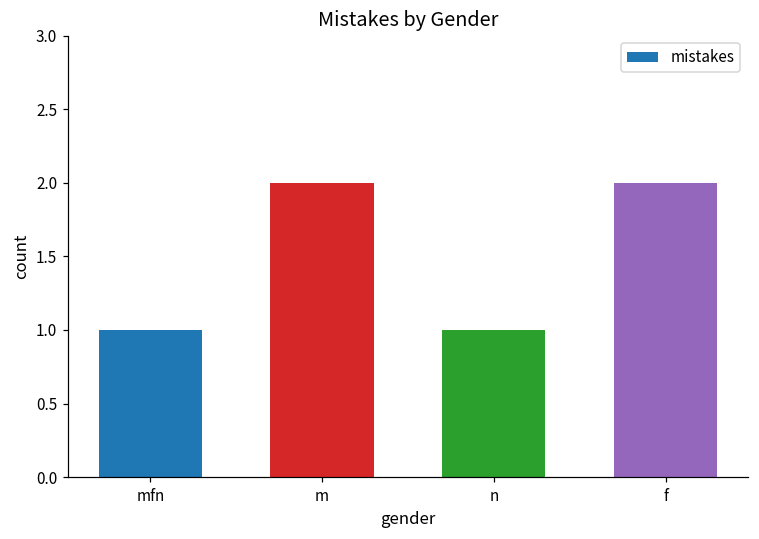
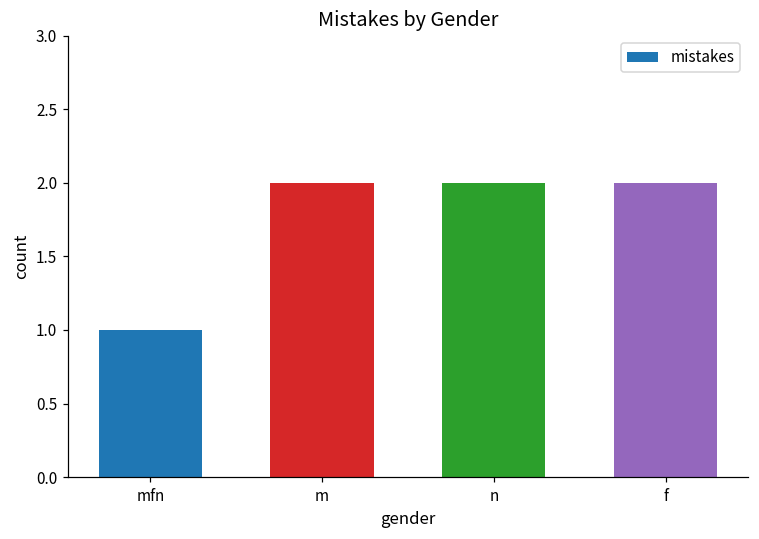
  {
    "mfn": 1,
    "m": 2,
-   "n": 1,
+   "n": 2,
    "f": 2
  }
